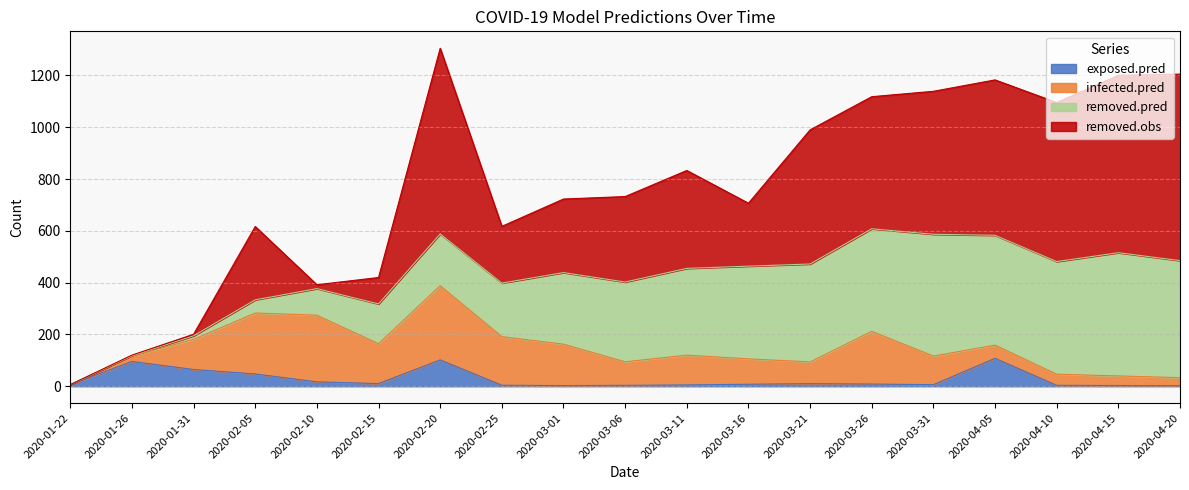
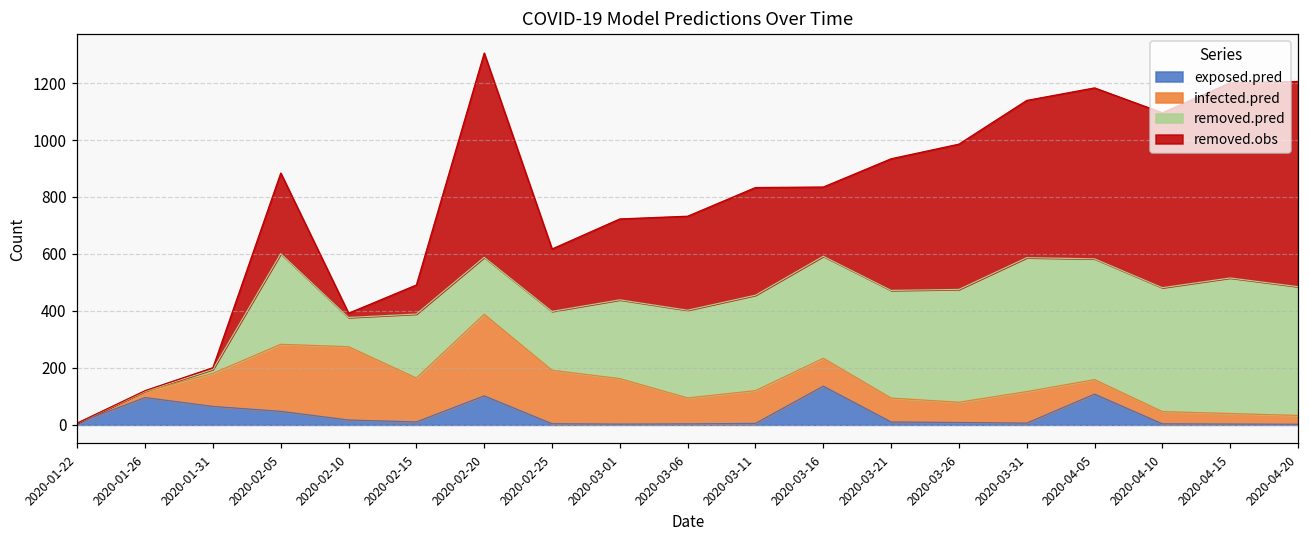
  {
    "exposed.pred": {
      "2020-01-26": 100,
      "2020-01-31": 60,
      "2020-02-05": 50,
      "2020-02-10": 20,
      "2020-02-15": 10,
      "2020-02-20": 100,
      "2020-02-25": 0,
      "2020-03-01": 0,
      "2020-03-06": 0,
      "2020-03-11": 10,
-     "2020-03-16": 10,
+     "2020-03-16": 140,
      "2020-03-21": 10,
      "2020-03-26": 10,
      "2020-03-31": 10,
      "2020-04-05": 110,
      "2020-04-10": 0,
      "2020-04-15": 0,
      "2020-04-20": 0
    },
    "infected.pred": {
      "2020-01-31": 120,
      "2020-02-05": 240,
      "2020-02-10": 260,
      "2020-02-15": 150,
      "2020-02-20": 290,
      "2020-02-25": 190,
      "2020-03-01": 160,
      "2020-03-06": 90,
      "2020-03-11": 120,
      "2020-03-16": 100,
      "2020-03-21": 80,
-     "2020-03-26": 200,
+     "2020-03-26": 70,
      "2020-03-31": 110,
      "2020-04-05": 50,
      "2020-04-10": 40,
      "2020-04-15": 40,
      "2020-04-20": 30
    },
    "removed.pred": {
-     "2020-02-05": 50,
+     "2020-02-05": 320,
      "2020-02-10": 100,
-     "2020-02-15": 150,
+     "2020-02-15": 220,
      "2020-02-20": 200,
      "2020-02-25": 210,
      "2020-03-01": 280,
      "2020-03-06": 310,
      "2020-03-11": 340,
      "2020-03-16": 360,
      "2020-03-21": 380,
      "2020-03-26": 400,
      "2020-03-31": 470,
      "2020-04-05": 420,
      "2020-04-10": 440,
      "2020-04-15": 480,
      "2020-04-20": 450
    },
    "removed.obs": {
      "2020-02-05": 280,
      "2020-02-10": 20,
      "2020-02-15": 100,
      "2020-02-20": 720,
      "2020-02-25": 220,
      "2020-03-01": 280,
      "2020-03-06": 330,
      "2020-03-11": 380,
      "2020-03-16": 240,
-     "2020-03-21": 520,
+     "2020-03-21": 460,
      "2020-03-26": 510,
      "2020-03-31": 550,
      "2020-04-05": 600,
      "2020-04-20": 720
    }
  }
